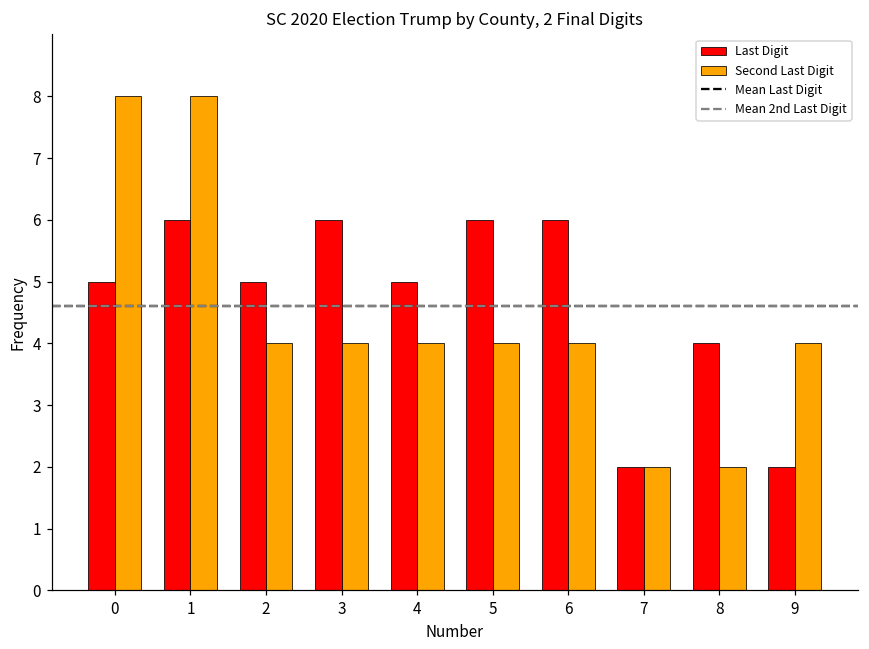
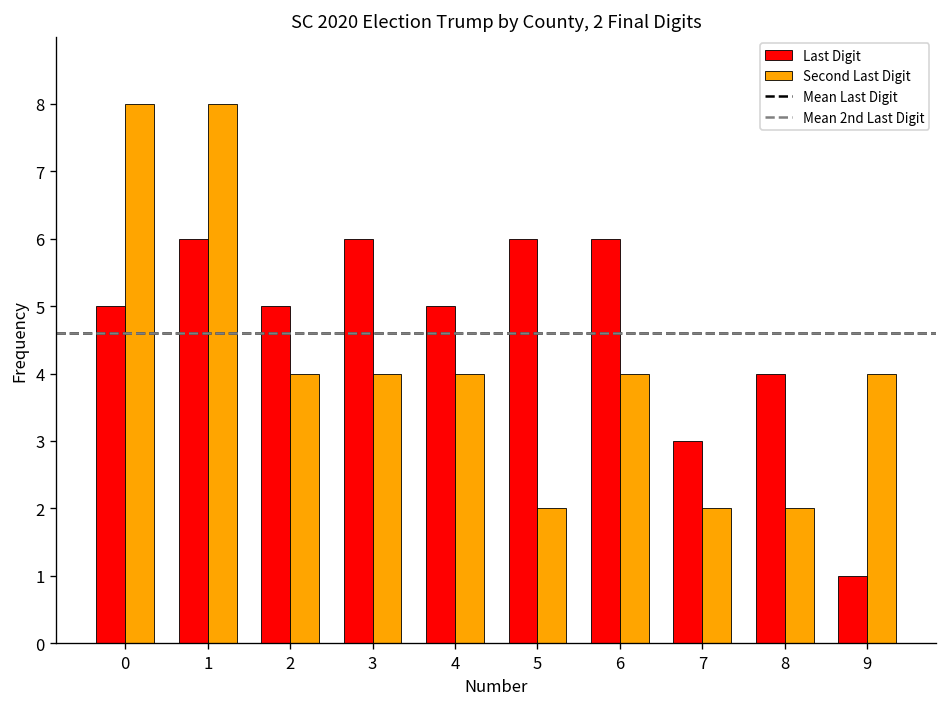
  {
    "Last Digit": {
      "0": 5,
      "1": 6,
      "2": 5,
      "3": 6,
      "4": 5,
      "5": 6,
      "6": 6,
-     "7": 2,
+     "7": 3,
      "8": 4,
-     "9": 2
+     "9": 1
    },
    "Second Last Digit": {
      "0": 8,
      "1": 8,
      "2": 4,
      "3": 4,
      "4": 4,
-     "5": 4,
+     "5": 2,
      "6": 4,
      "7": 2,
      "8": 2,
      "9": 4
    }
  }
